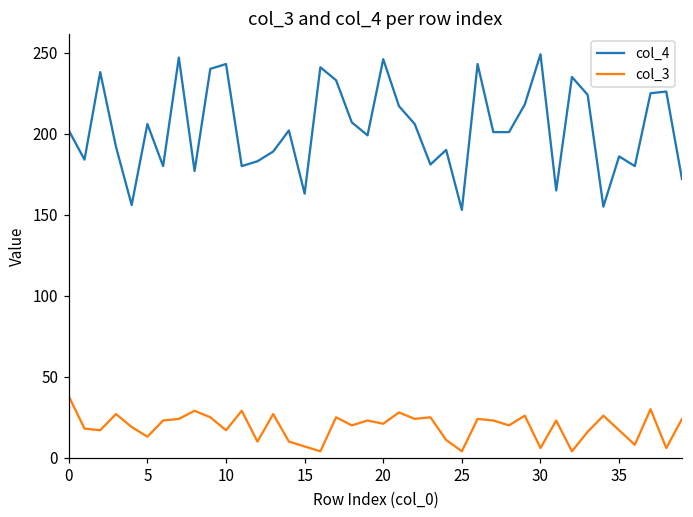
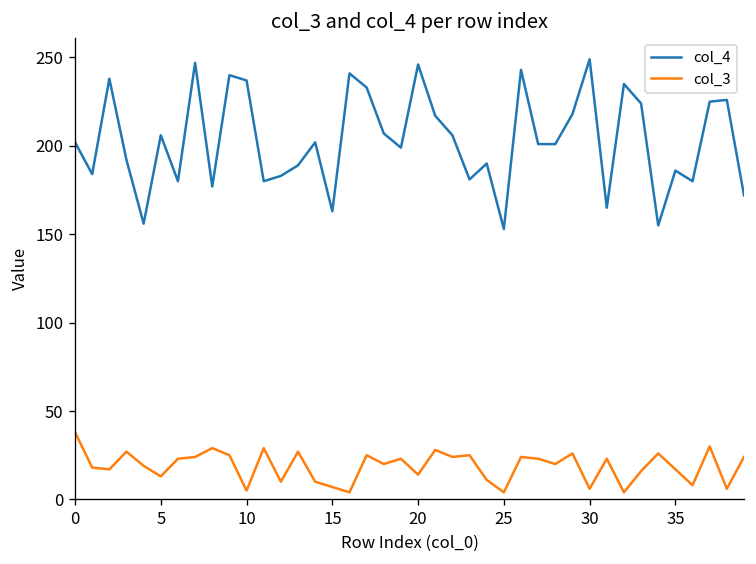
  {
    "col_4": {
      "0": 202,
      "5": 206,
-     "10": 243,
+     "10": 237,
      "15": 163,
      "20": 246,
      "25": 153,
      "30": 249,
      "35": 186
    },
    "col_3": {
      "0": 38,
      "5": 13,
-     "10": 17,
+     "10": 5,
      "15": 7,
-     "20": 21,
+     "20": 14,
      "25": 4,
      "30": 6,
      "35": 17
    }
  }
